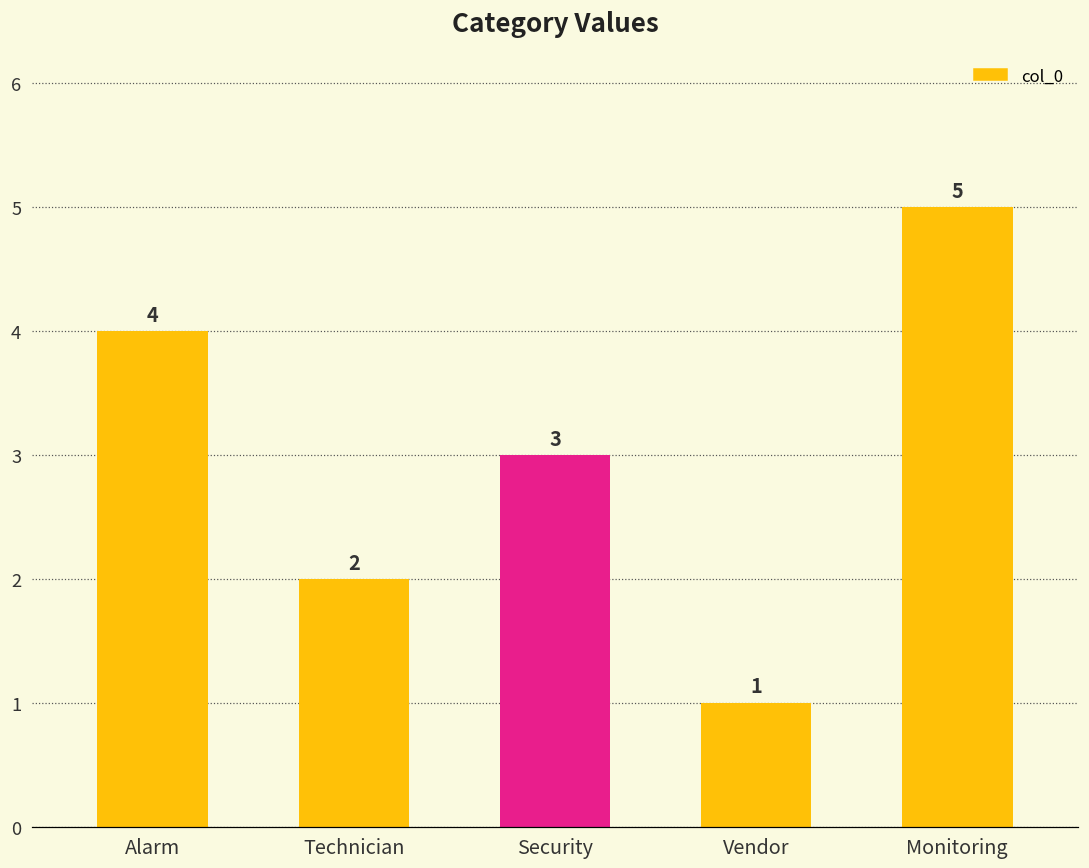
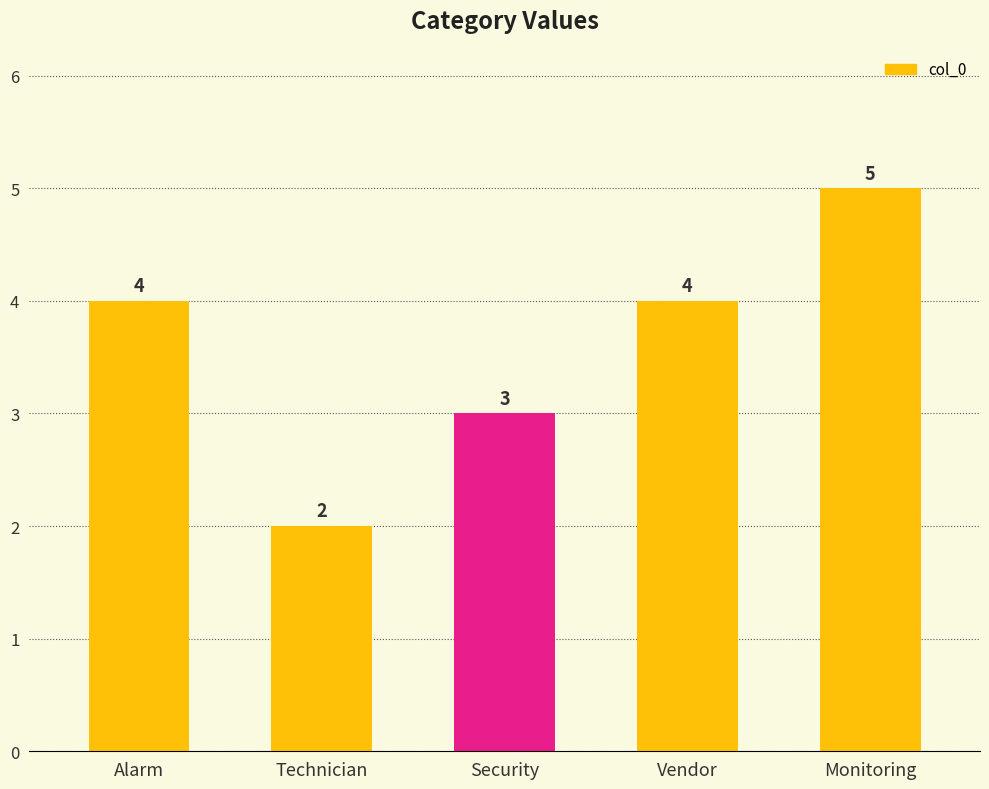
  {
    "Alarm": 4,
    "Technician": 2,
    "Security": 3,
-   "Vendor": 1,
+   "Vendor": 4,
    "Monitoring": 5
  }
